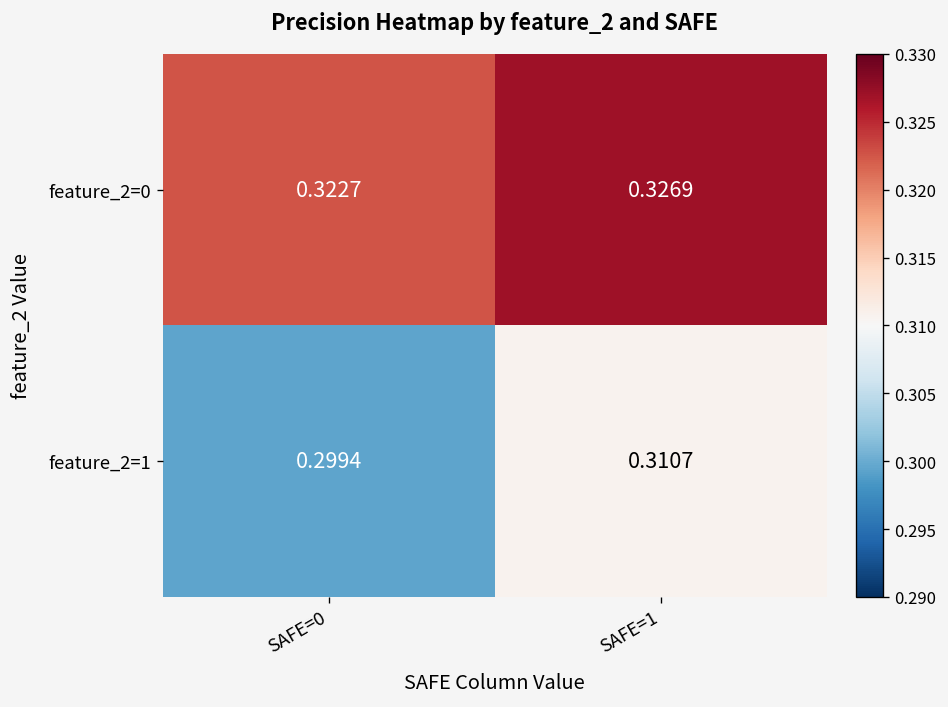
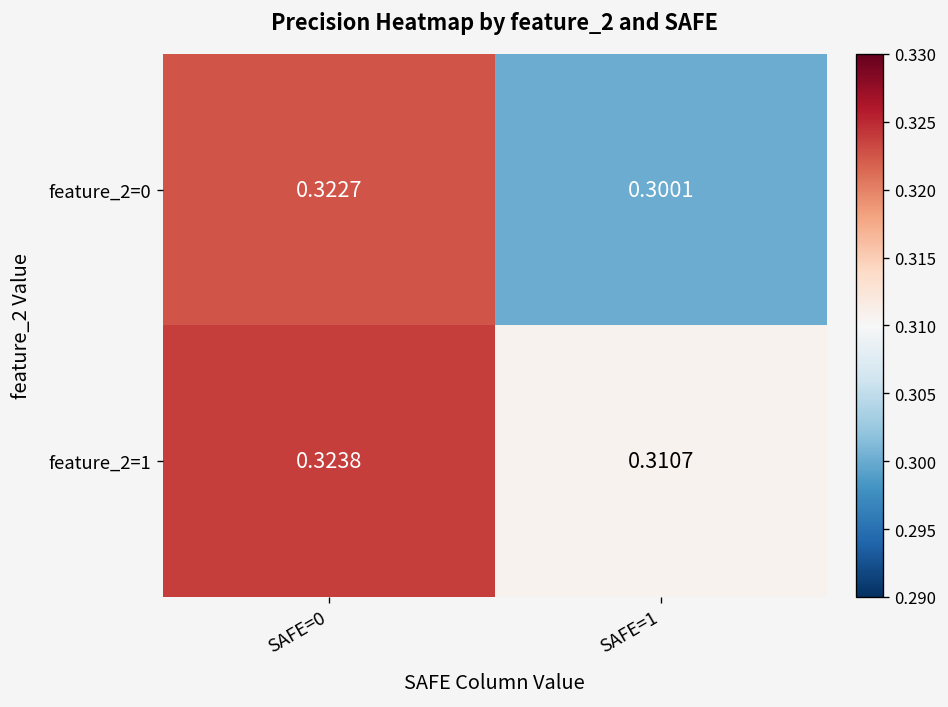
  {
    "feature_2=0": {
      "SAFE=0": 0.3227,
-     "SAFE=1": 0.3269
+     "SAFE=1": 0.3001
    },
    "feature_2=1": {
-     "SAFE=0": 0.2994,
+     "SAFE=0": 0.3238,
      "SAFE=1": 0.3107
    }
  }
